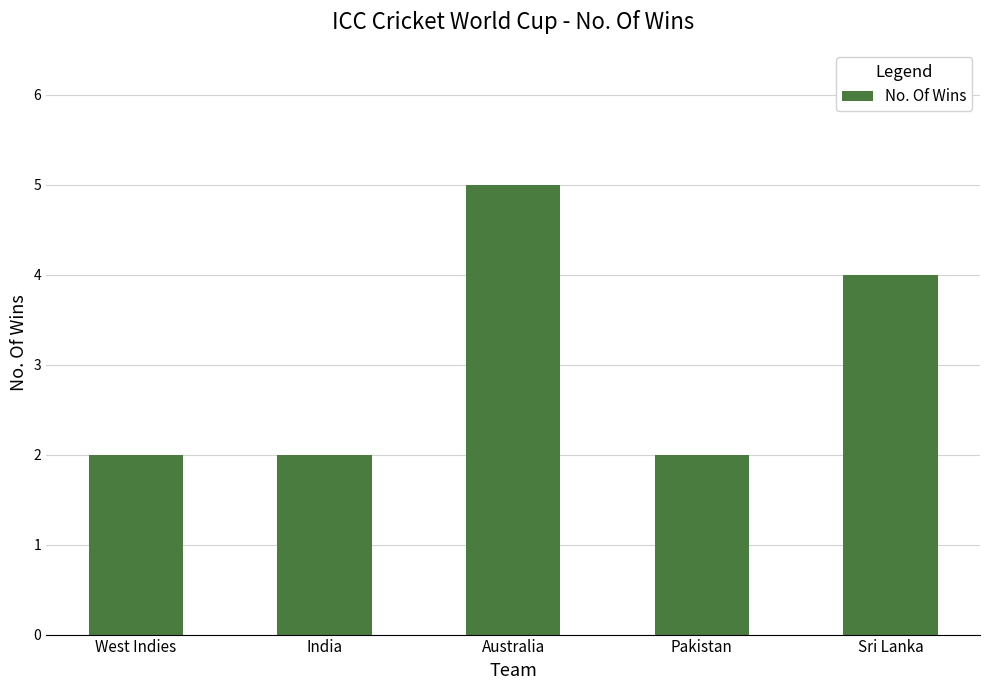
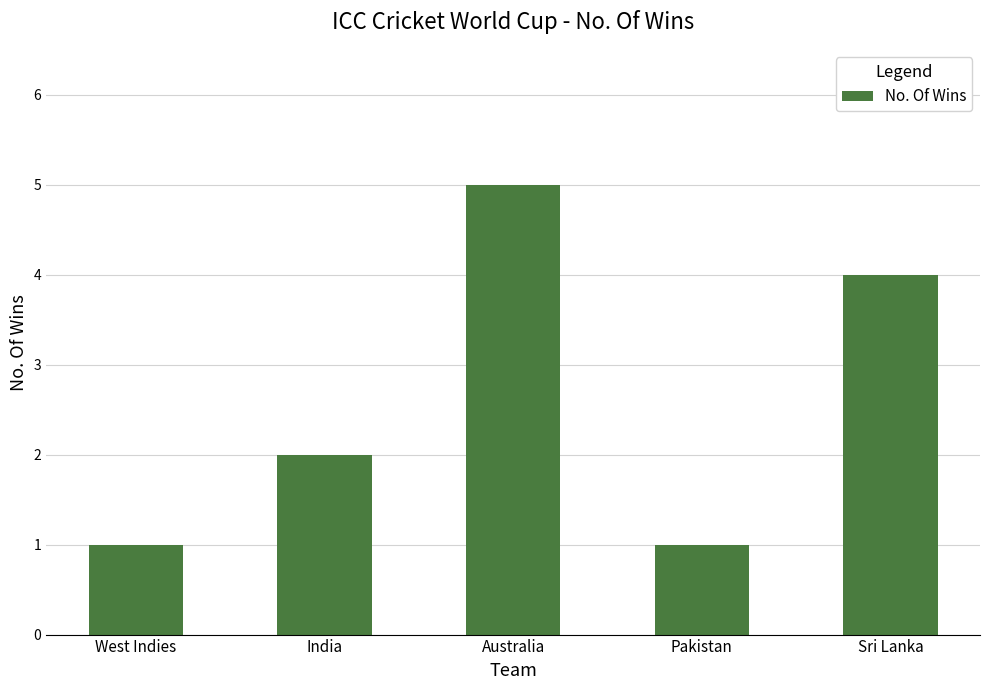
  {
-   "West Indies": 2,
+   "West Indies": 1,
    "India": 2,
    "Australia": 5,
-   "Pakistan": 2,
+   "Pakistan": 1,
    "Sri Lanka": 4
  }
